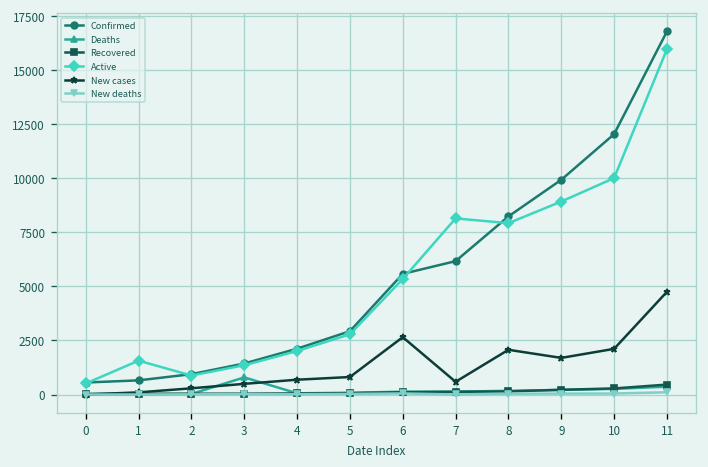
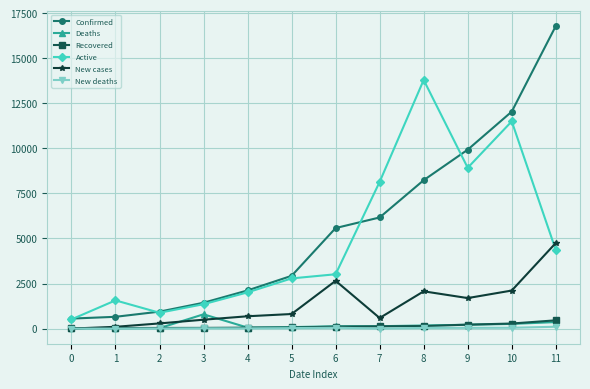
  {
    "Deaths": {
      "3": 800
    },
    "Active": {
      "1": 1600,
-     "6": 5300,
+     "6": 3000,
      "7": 8100,
-     "8": 7900,
+     "8": 13800,
      "9": 8900,
-     "10": 10000,
-     "11": 16000
+     "10": 11500,
+     "11": 4400
    },
    "New deaths": {
      "9": 0,
      "10": 0,
      "11": 100
    }
  }
